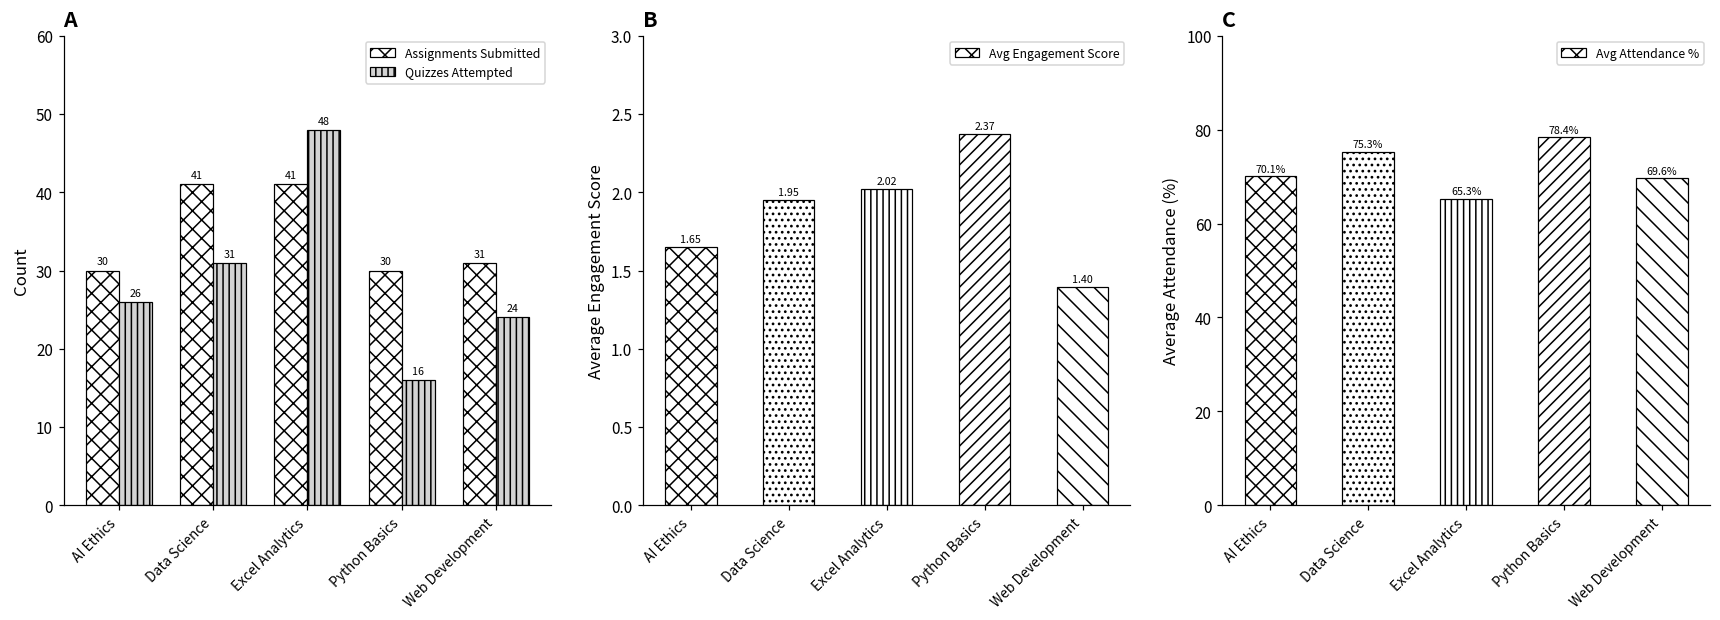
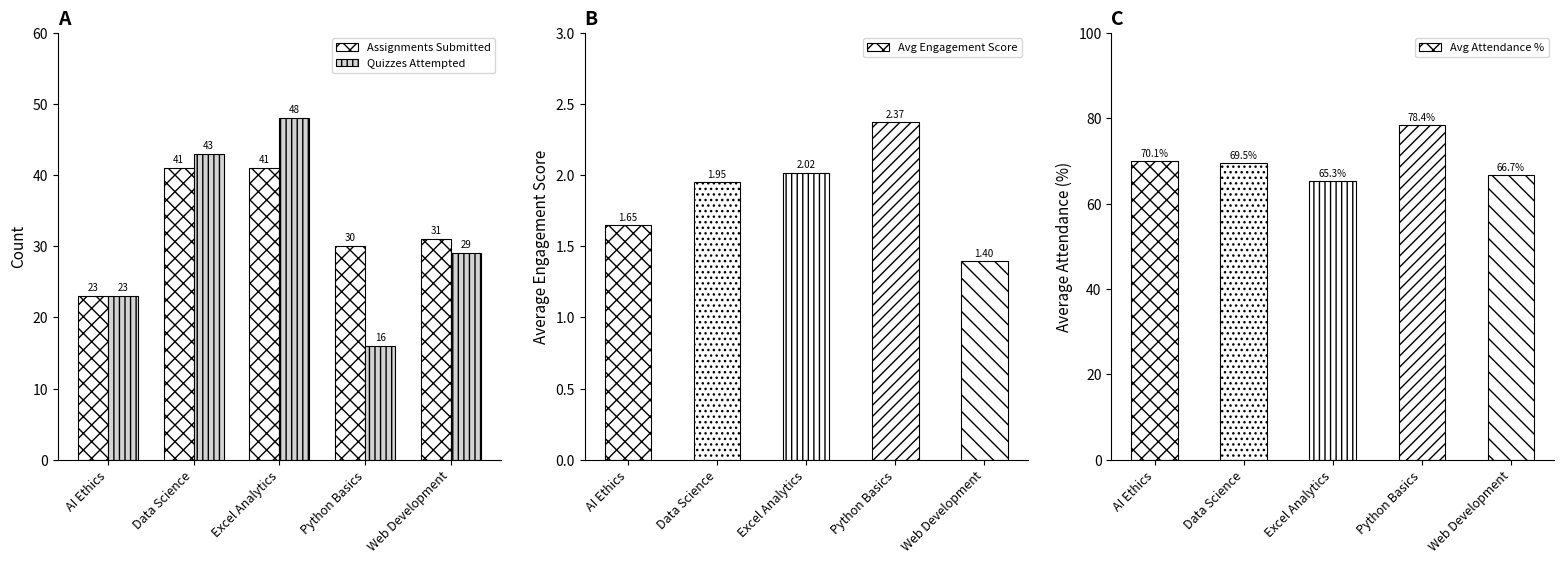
  {
    "A": {
      "Assignments Submitted": {
-       "AI Ethics": "30",
+       "AI Ethics": "23",
        "Data Science": "41",
        "Excel Analytics": "41",
        "Python Basics": "30",
        "Web Development": "31"
      },
      "Quizzes Attempted": {
-       "AI Ethics": "26",
-       "Data Science": "31",
+       "AI Ethics": "23",
+       "Data Science": "43",
        "Excel Analytics": "48",
        "Python Basics": "16",
-       "Web Development": "24"
+       "Web Development": "29"
      }
    },
    "B": {
      "AI Ethics": "1.65",
      "Data Science": "1.95",
      "Excel Analytics": "2.02",
      "Python Basics": "2.37",
      "Web Development": "1.40"
    },
    "C": {
      "AI Ethics": "70.1%",
-     "Data Science": "75.3%",
+     "Data Science": "69.5%",
      "Excel Analytics": "65.3%",
      "Python Basics": "78.4%",
-     "Web Development": "69.6%"
+     "Web Development": "66.7%"
    }
  }
